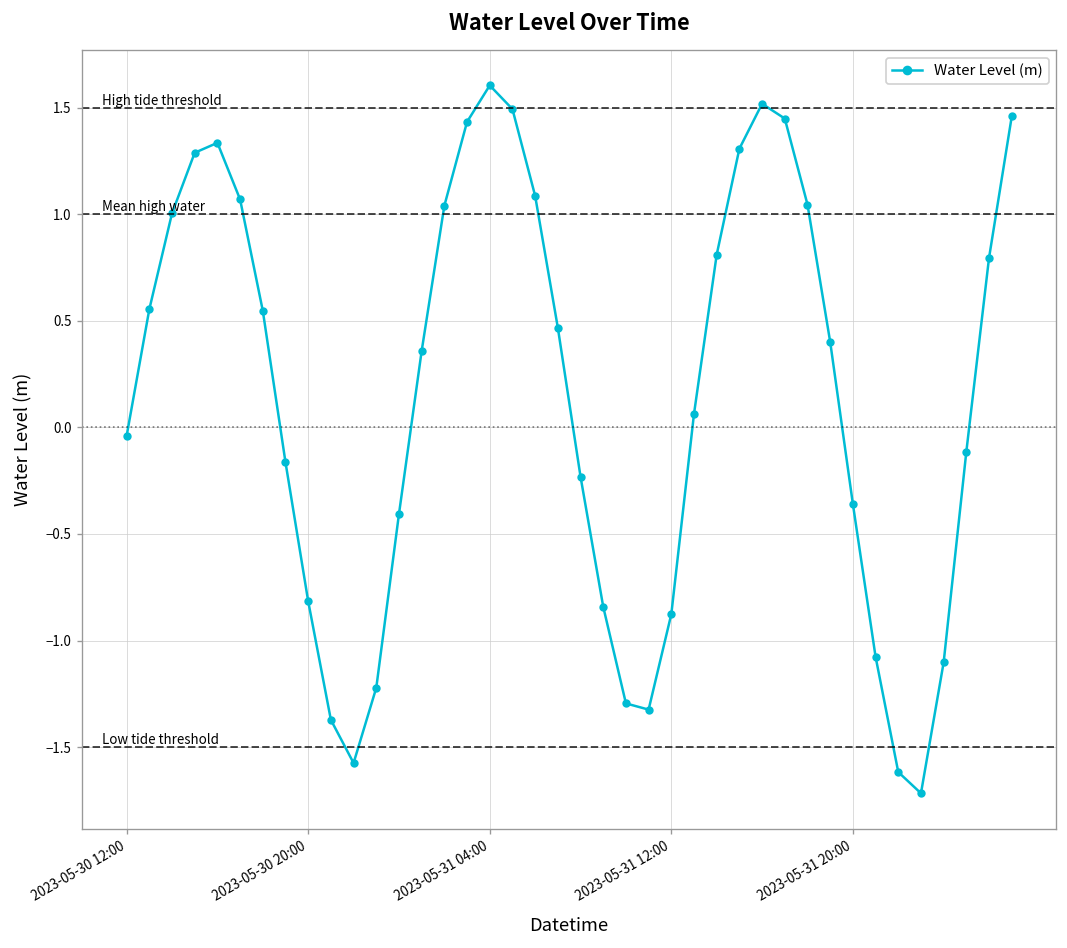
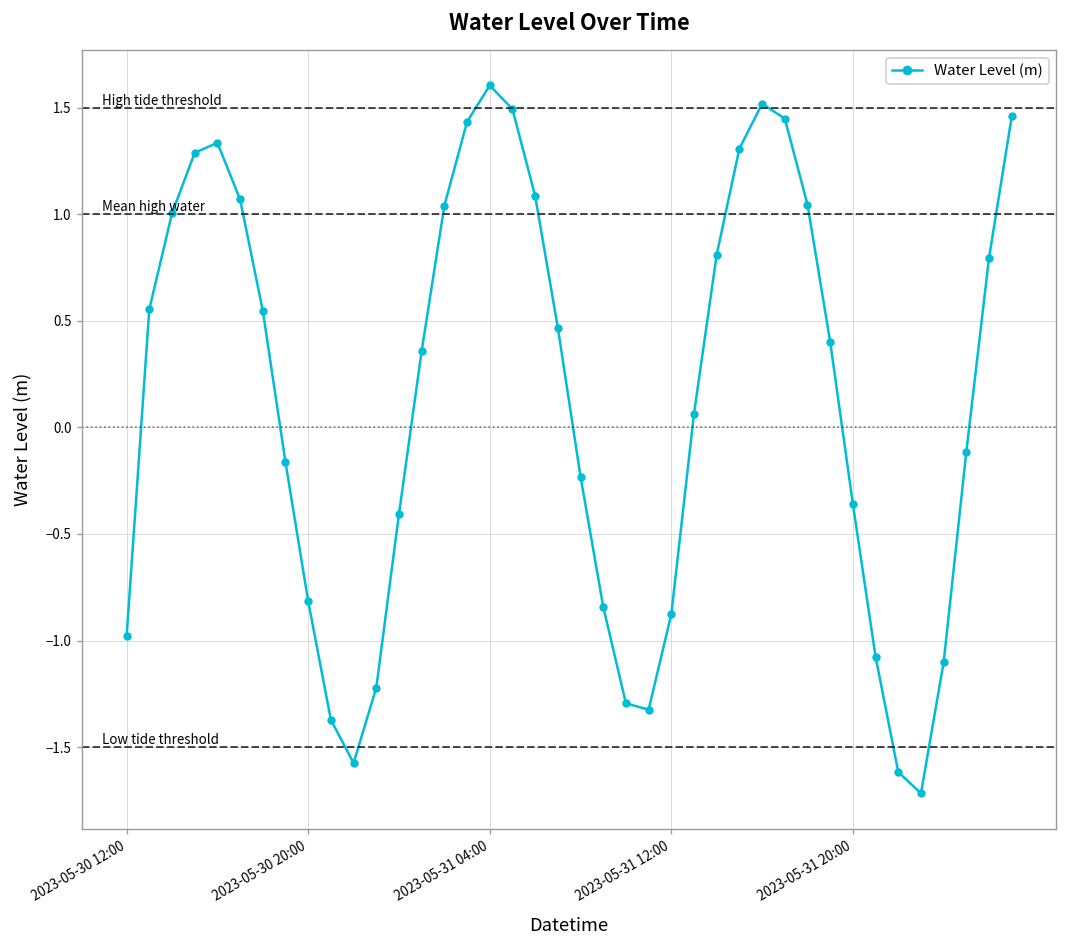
  {
-   "2023-05-30 12:00": -0.04,
+   "2023-05-30 12:00": -0.98,
    "2023-05-30 20:00": -0.82,
    "2023-05-31 04:00": 1.60,
    "2023-05-31 12:00": -0.88,
    "2023-05-31 20:00": -0.36
  }
